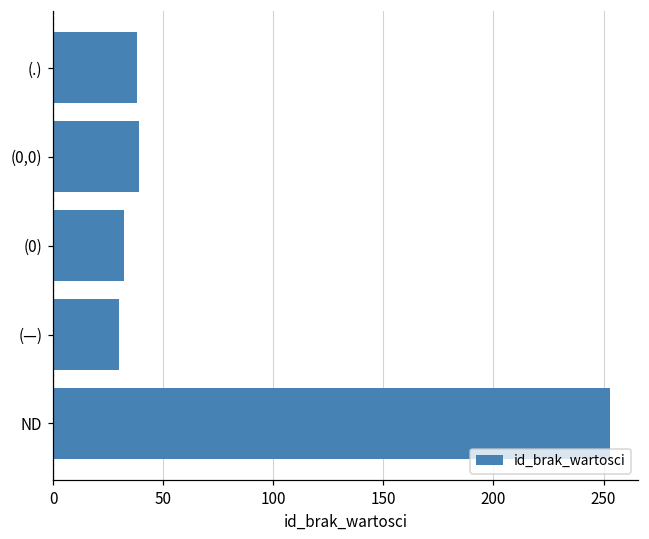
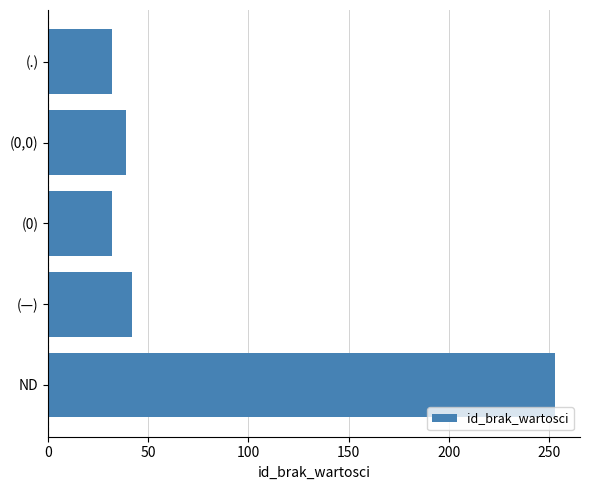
  {
-   "(.)": 38,
+   "(.)": 32,
    "(0,0)": 39,
    "(0)": 32,
-   "(—)": 30,
+   "(—)": 42,
    "ND": 253
  }
